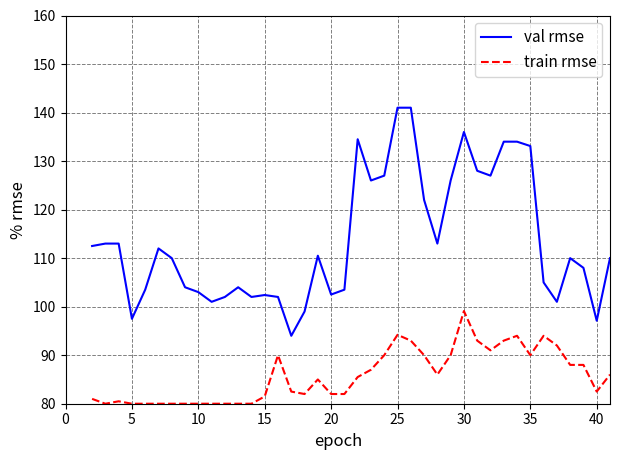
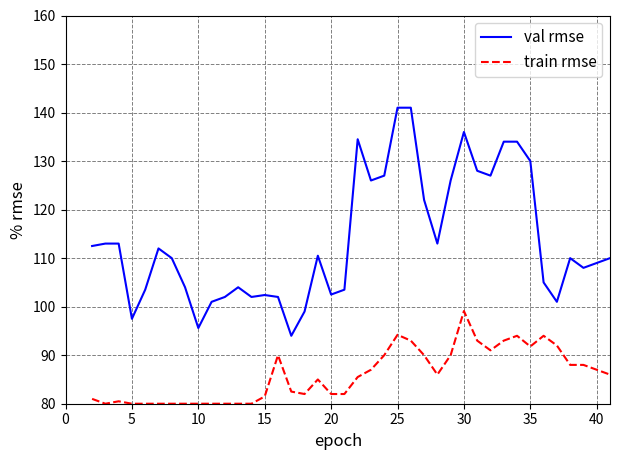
  {
    "val rmse": {
      "5": 98,
-     "10": 103,
+     "10": 96,
      "15": 102,
      "20": 103,
      "25": 141,
      "30": 136,
-     "35": 133,
-     "40": 97
+     "35": 130,
+     "40": 109
    },
    "train rmse": {
      "5": 80,
      "10": 80,
      "15": 82,
      "20": 82,
      "25": 94,
      "30": 99,
-     "35": 90,
-     "40": 83
+     "35": 92,
+     "40": 87
    }
  }
